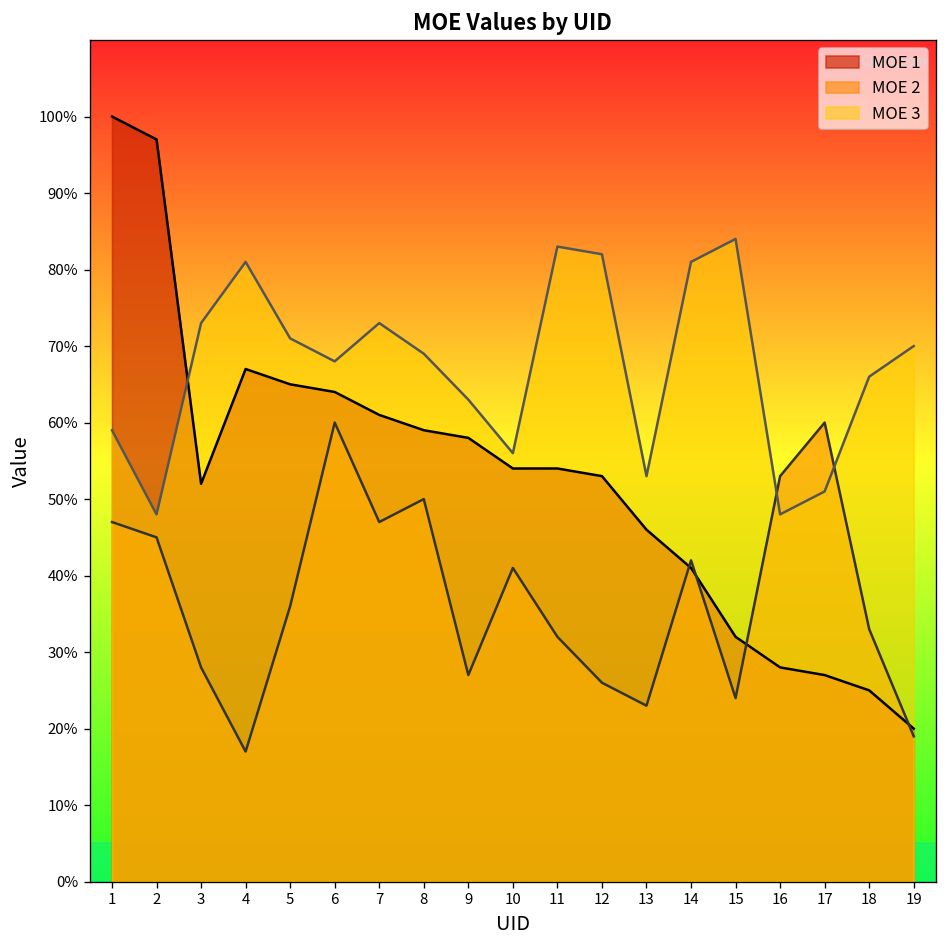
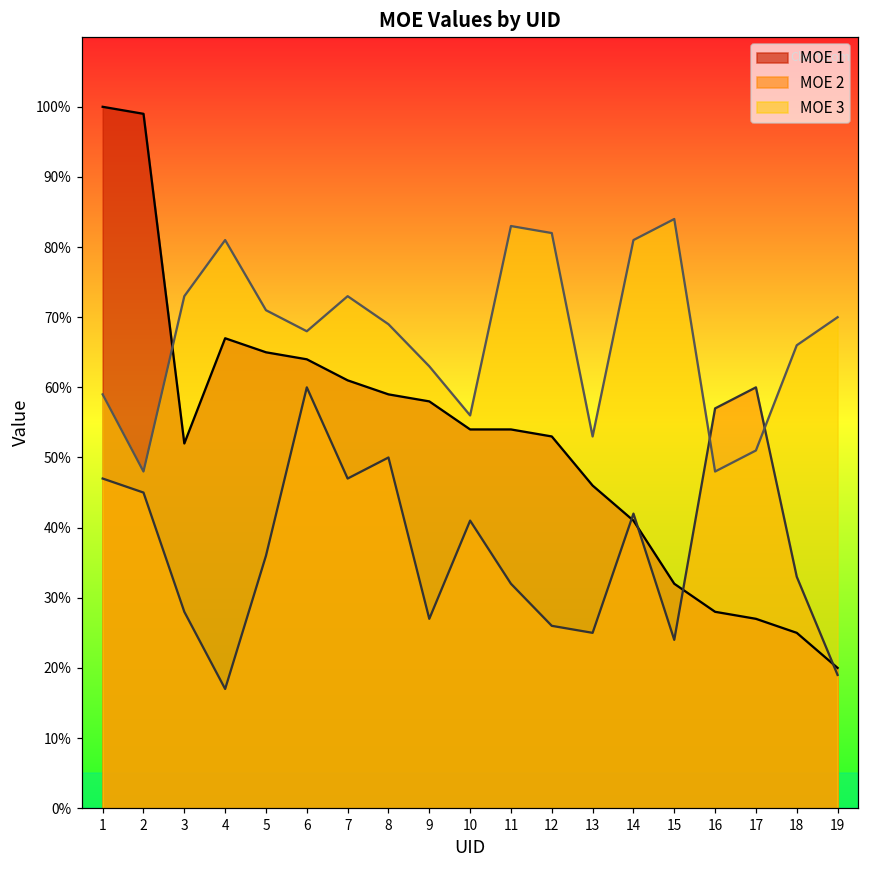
  {
    "MOE 1": {
      "1": "100%",
-     "2": "97%",
+     "2": "99%",
      "3": "52%",
      "4": "67%",
      "5": "65%",
      "6": "64%",
      "7": "61%",
      "8": "59%",
      "9": "58%",
      "10": "54%",
      "11": "54%",
      "12": "53%",
      "13": "46%",
      "14": "41%",
      "15": "32%",
      "16": "28%",
      "17": "27%",
      "18": "25%",
      "19": "20%"
    },
    "MOE 2": {
      "1": "47%",
      "2": "45%",
      "3": "28%",
      "4": "17%",
      "5": "36%",
      "6": "60%",
      "7": "47%",
      "8": "50%",
      "9": "27%",
      "10": "41%",
      "11": "32%",
      "12": "26%",
-     "13": "23%",
+     "13": "25%",
      "14": "42%",
      "15": "24%",
-     "16": "53%",
+     "16": "57%",
      "17": "60%",
      "18": "33%",
      "19": "19%"
    },
    "MOE 3": {
      "1": "59%",
      "2": "48%",
      "3": "73%",
      "4": "81%",
      "5": "71%",
      "6": "68%",
      "7": "73%",
      "8": "69%",
      "9": "63%",
      "10": "56%",
      "11": "83%",
      "12": "82%",
      "13": "53%",
      "14": "81%",
      "15": "84%",
      "16": "48%",
      "17": "51%",
      "18": "66%",
      "19": "70%"
    }
  }
